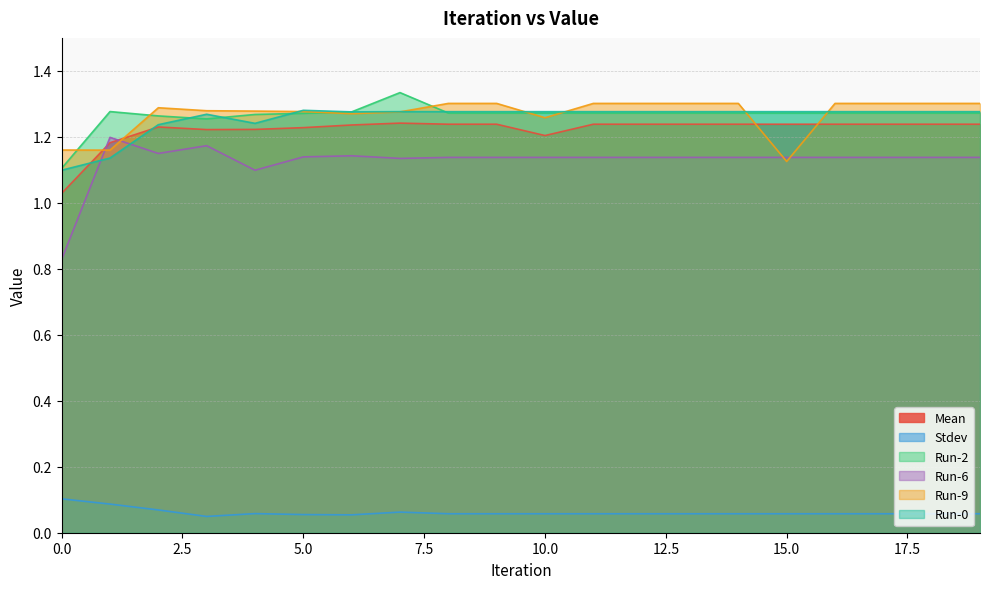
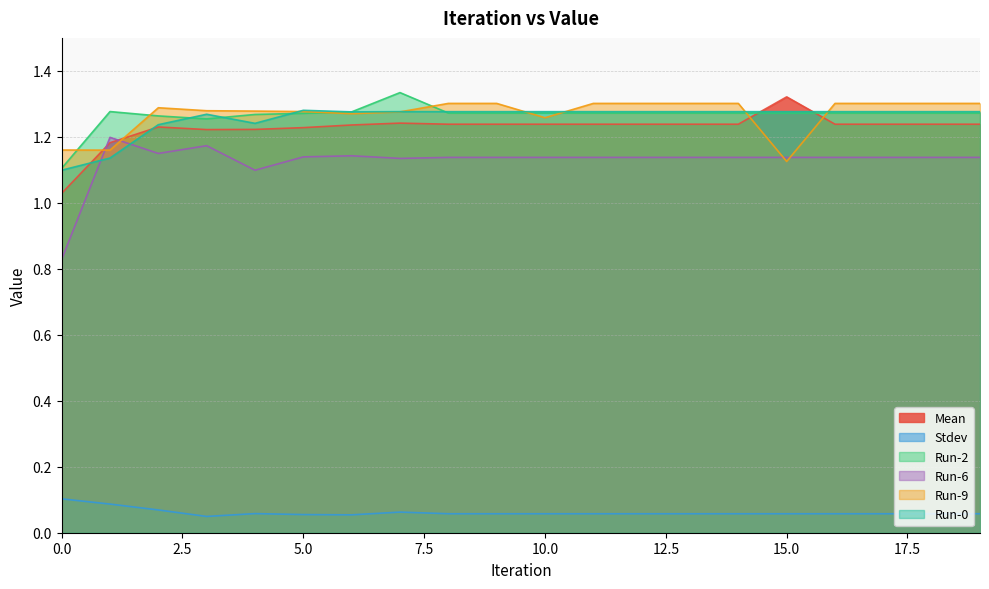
  {
    "Mean": {
      "0.0": 1.03,
      "5.0": 1.23,
-     "10.0": 1.20,
-     "15.0": 1.24
+     "10.0": 1.24,
+     "15.0": 1.32
    },
    "Run-6": {
      "0.0": 0.83,
      "5.0": 1.14,
      "10.0": 1.14,
      "15.0": 1.14
    },
    "Run-9": {
      "0.0": 1.16,
      "10.0": 1.26,
      "15.0": 1.13
    }
  }
